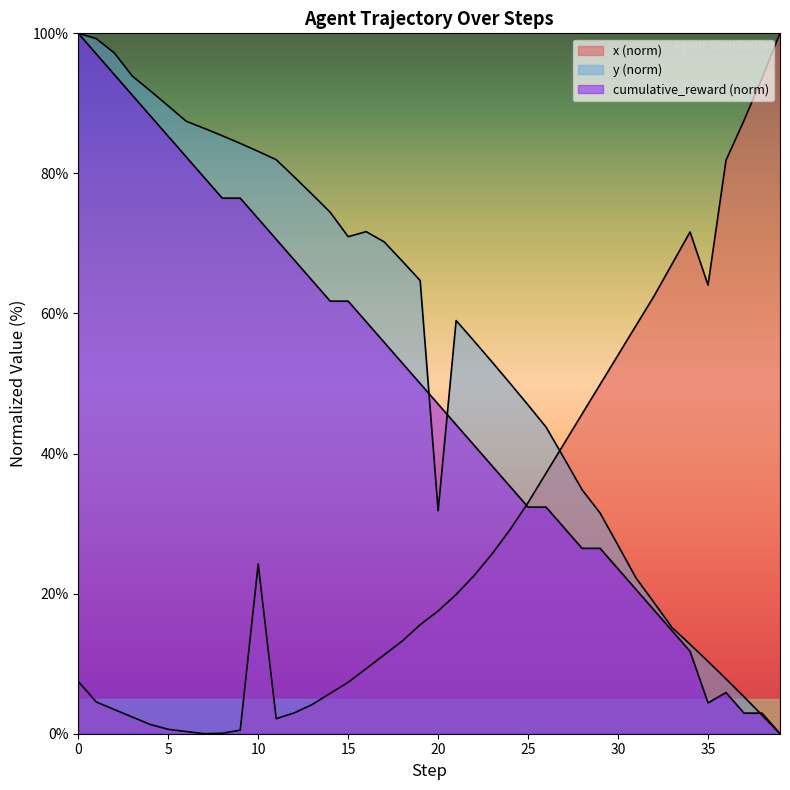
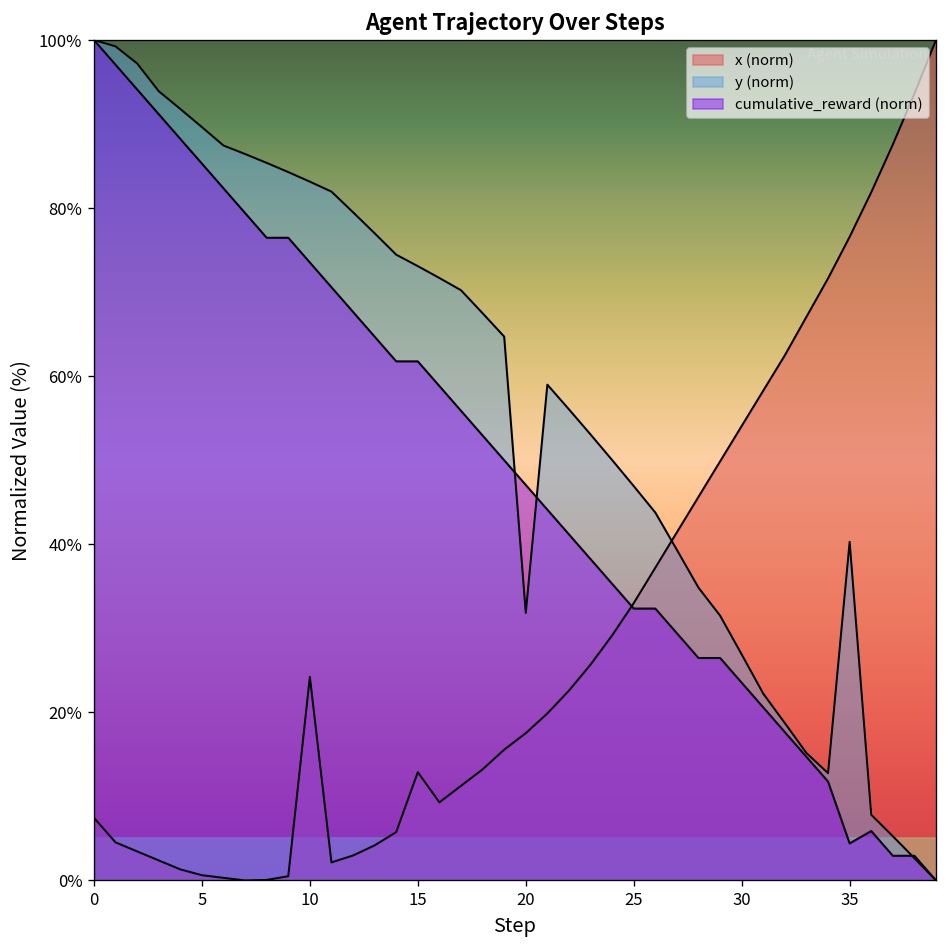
  {
    "x (norm)": {
      "0": "7%",
      "10": "24%",
-     "15": "7%",
+     "15": "13%",
      "20": "18%",
      "25": "33%",
      "30": "54%",
-     "35": "64%"
+     "35": "77%"
    },
    "y (norm)": {
      "5": "90%",
      "10": "83%",
-     "15": "71%",
+     "15": "73%",
      "20": "32%",
      "25": "47%",
      "30": "27%",
-     "35": "10%"
+     "35": "40%"
    },
    "cumulative_reward (norm)": {
      "5": "85%",
      "10": "74%",
      "15": "62%",
      "20": "47%",
      "25": "32%",
      "30": "24%"
    }
  }
